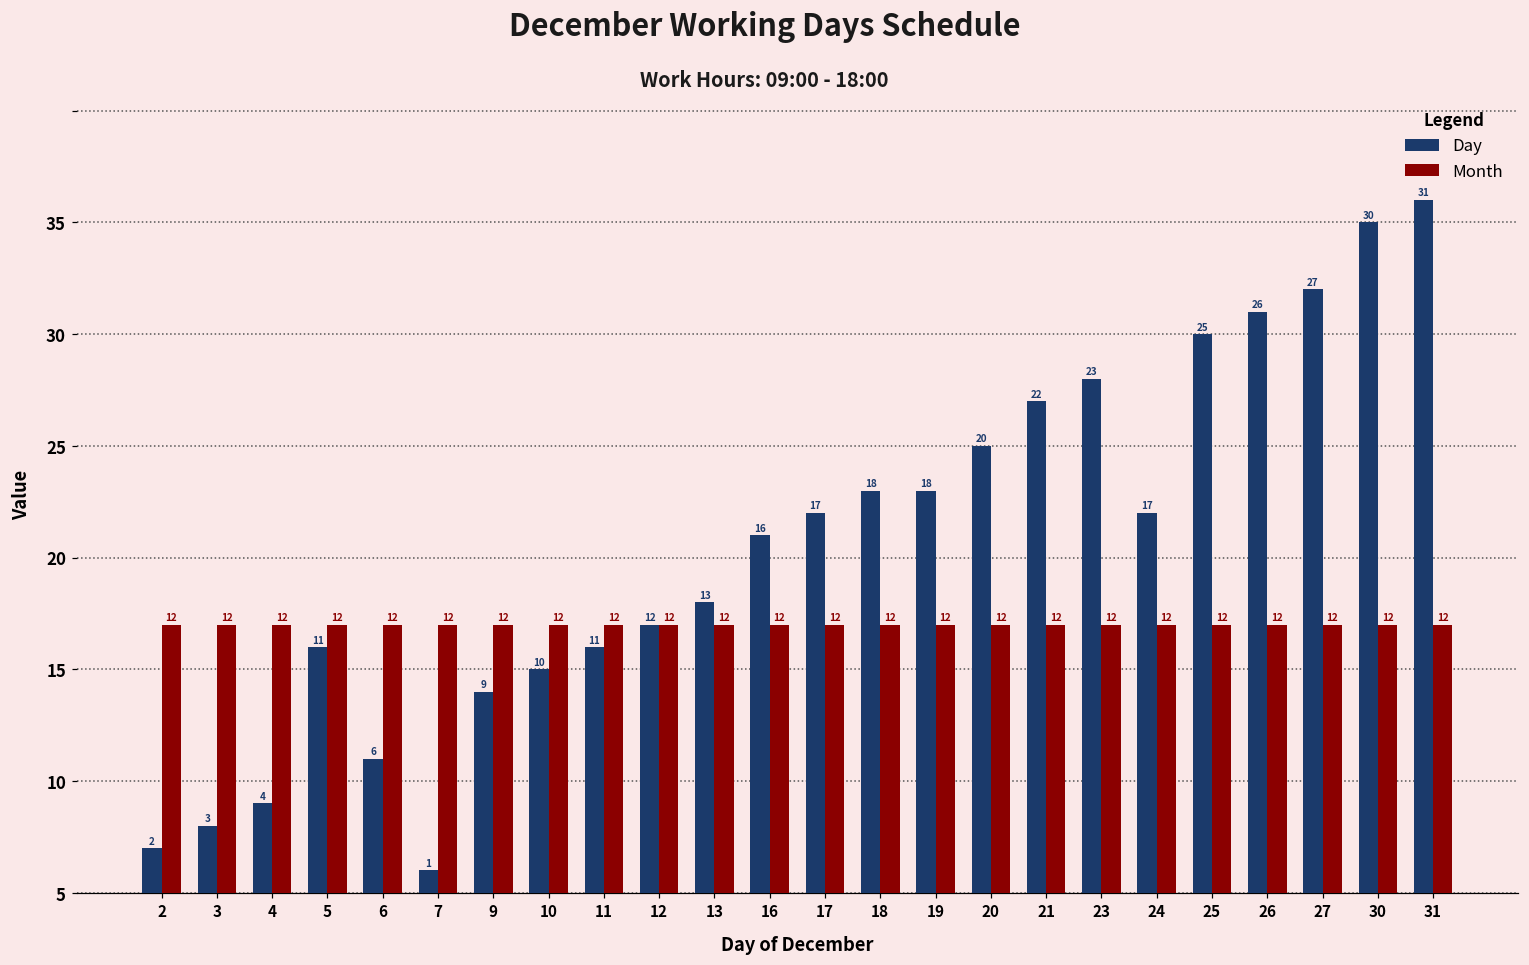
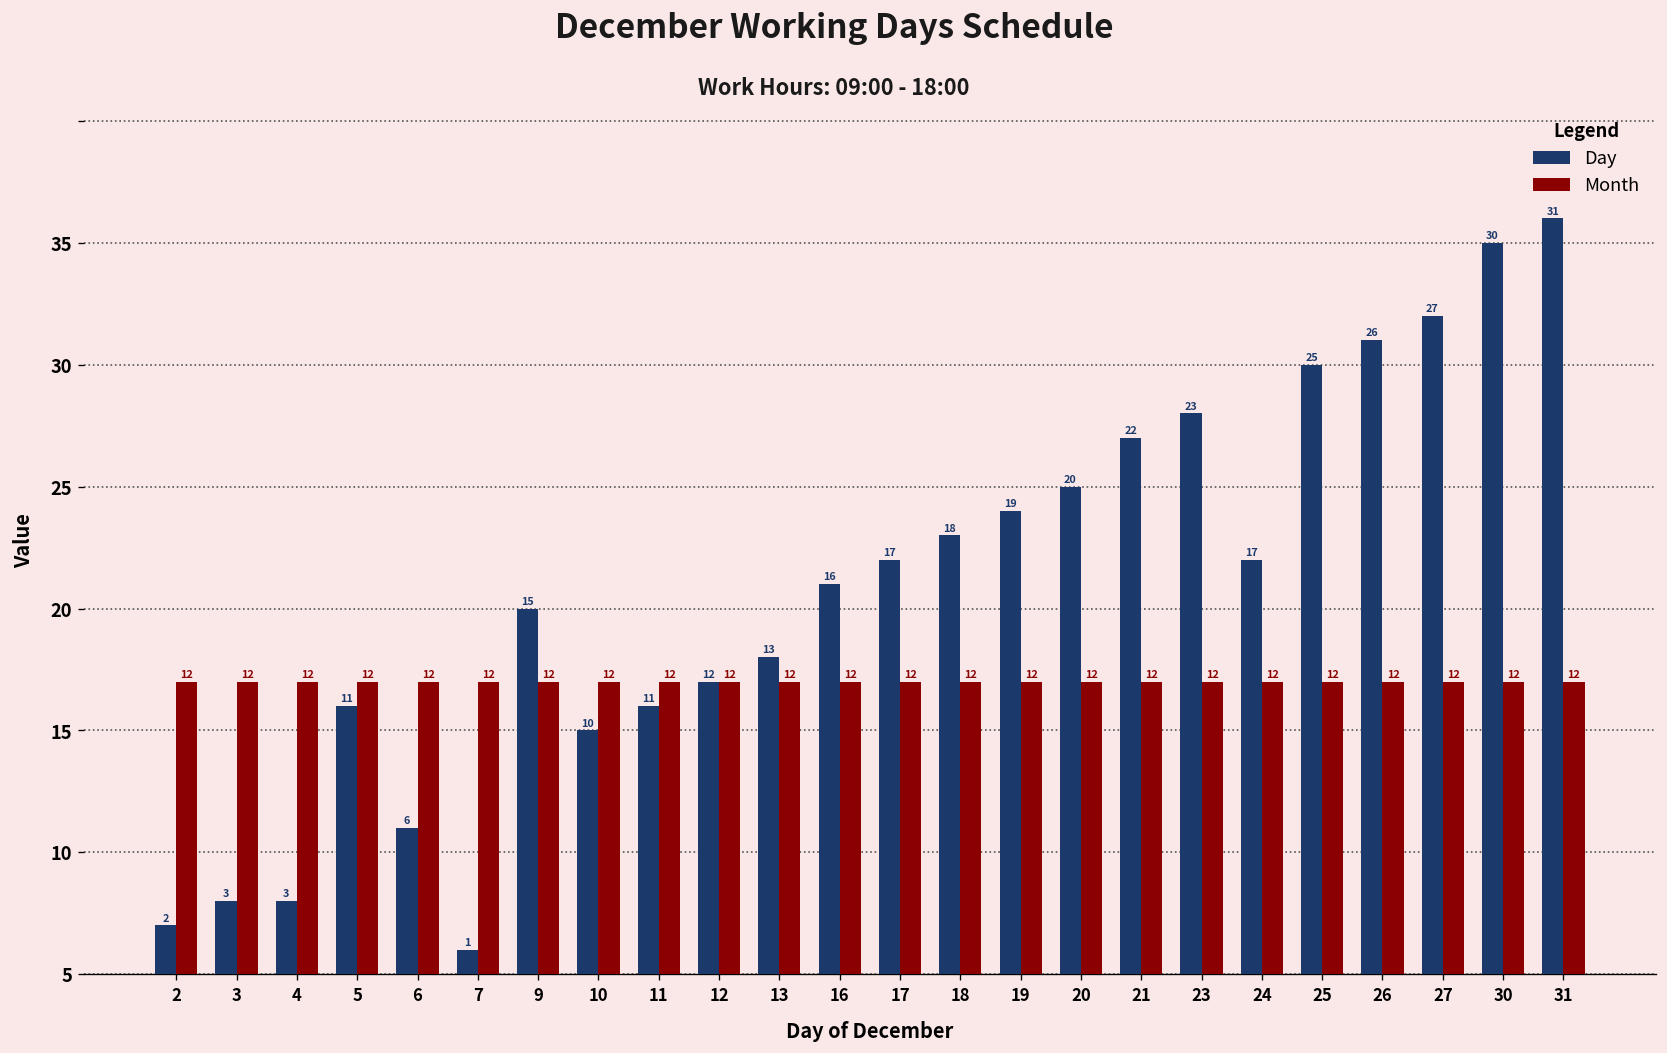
  {
    "Day": {
      "2": 2,
      "3": 3,
-     "4": 4,
+     "4": 3,
      "5": 11,
      "6": 6,
      "7": 1,
-     "9": 9,
+     "9": 15,
      "10": 10,
      "11": 11,
      "12": 12,
      "13": 13,
      "16": 16,
      "17": 17,
      "18": 18,
-     "19": 18,
+     "19": 19,
      "20": 20,
      "21": 22,
      "23": 23,
      "24": 17,
      "25": 25,
      "26": 26,
      "27": 27,
      "30": 30,
      "31": 31
    },
    "Month": {
      "2": 12,
      "3": 12,
      "4": 12,
      "5": 12,
      "6": 12,
      "7": 12,
      "9": 12,
      "10": 12,
      "11": 12,
      "12": 12,
      "13": 12,
      "16": 12,
      "17": 12,
      "18": 12,
      "19": 12,
      "20": 12,
      "21": 12,
      "23": 12,
      "24": 12,
      "25": 12,
      "26": 12,
      "27": 12,
      "30": 12,
      "31": 12
    }
  }
